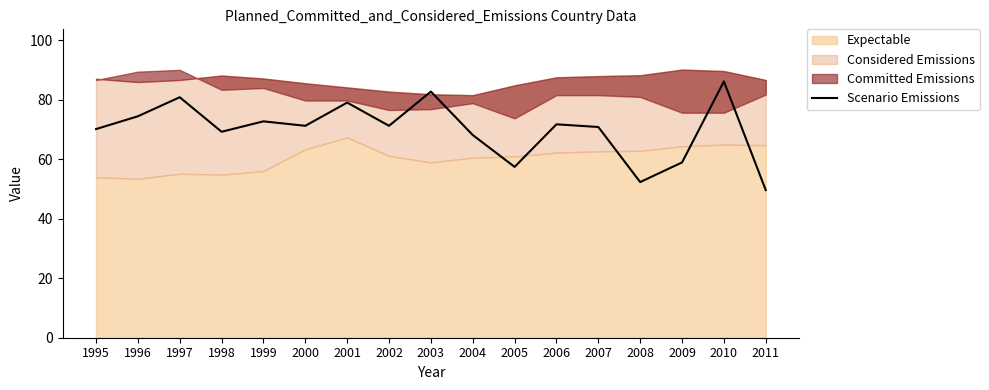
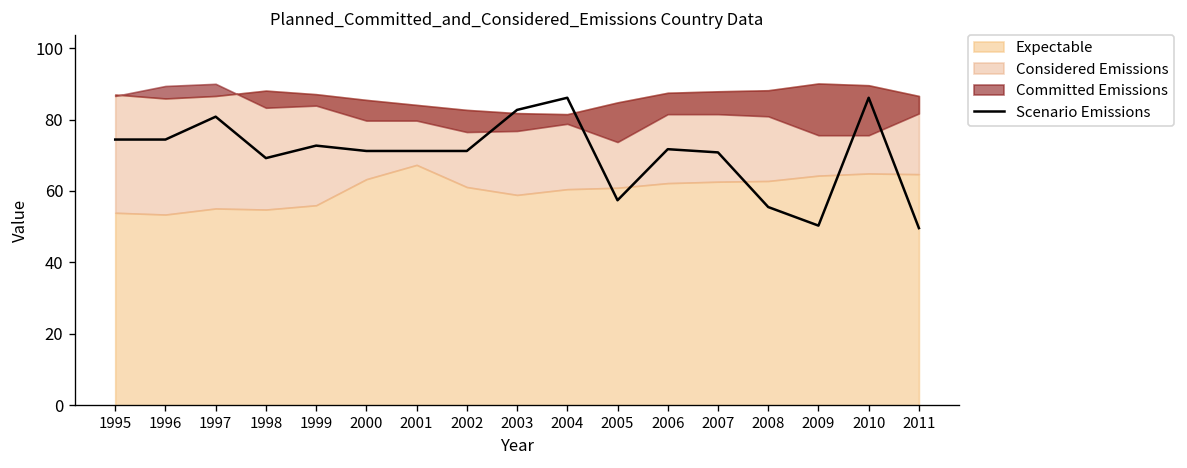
  {
    "Scenario Emissions": {
-     "1995": 70,
+     "1995": 74,
      "1996": 74,
      "1997": 81,
      "1998": 69,
      "1999": 73,
      "2000": 71,
-     "2001": 79,
+     "2001": 71,
      "2002": 71,
      "2003": 83,
-     "2004": 68,
+     "2004": 86,
      "2005": 57,
      "2006": 72,
      "2007": 71,
-     "2008": 52,
-     "2009": 59,
+     "2008": 56,
+     "2009": 50,
      "2010": 86,
      "2011": 50
    }
  }
